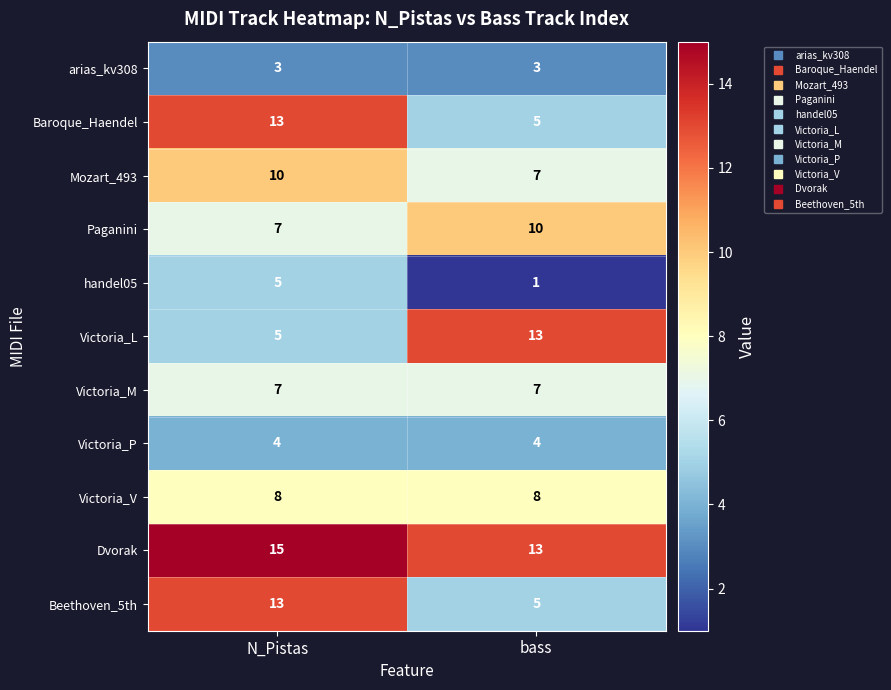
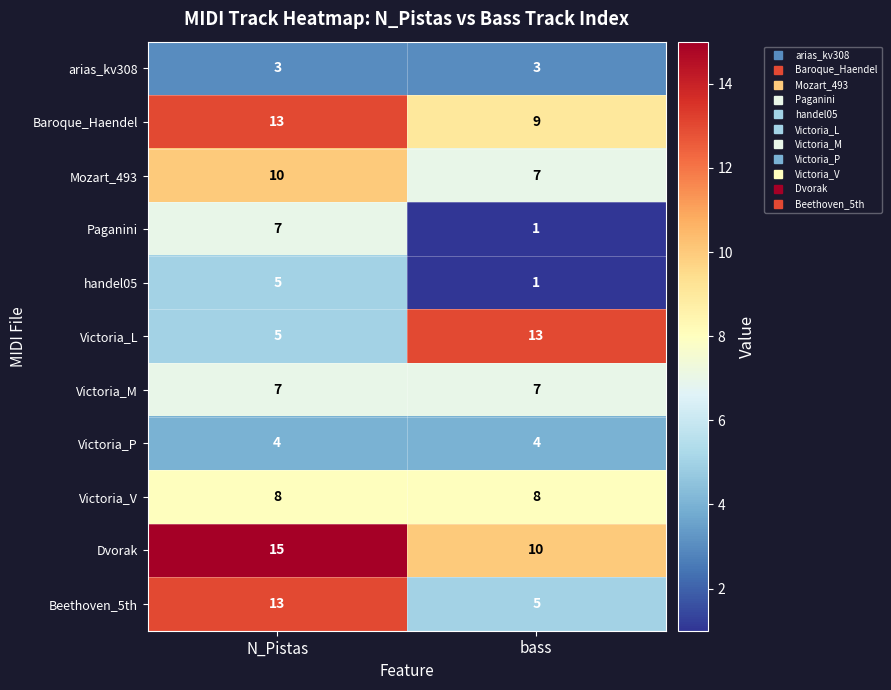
  {
    "arias_kv308": {
      "N_Pistas": 3,
      "bass": 3
    },
    "Baroque_Haendel": {
      "N_Pistas": 13,
-     "bass": 5
+     "bass": 9
    },
    "Mozart_493": {
      "N_Pistas": 10,
      "bass": 7
    },
    "Paganini": {
      "N_Pistas": 7,
-     "bass": 10
+     "bass": 1
    },
    "handel05": {
      "N_Pistas": 5,
      "bass": 1
    },
    "Victoria_L": {
      "N_Pistas": 5,
      "bass": 13
    },
    "Victoria_M": {
      "N_Pistas": 7,
      "bass": 7
    },
    "Victoria_P": {
      "N_Pistas": 4,
      "bass": 4
    },
    "Victoria_V": {
      "N_Pistas": 8,
      "bass": 8
    },
    "Dvorak": {
      "N_Pistas": 15,
-     "bass": 13
+     "bass": 10
    },
    "Beethoven_5th": {
      "N_Pistas": 13,
      "bass": 5
    }
  }
